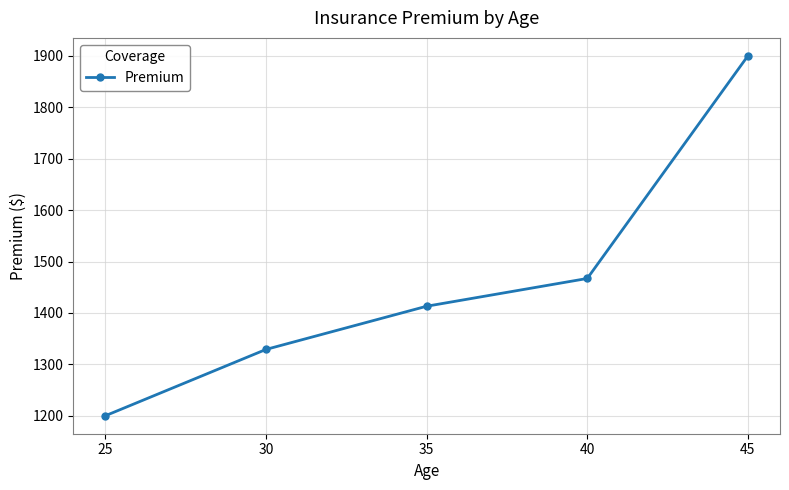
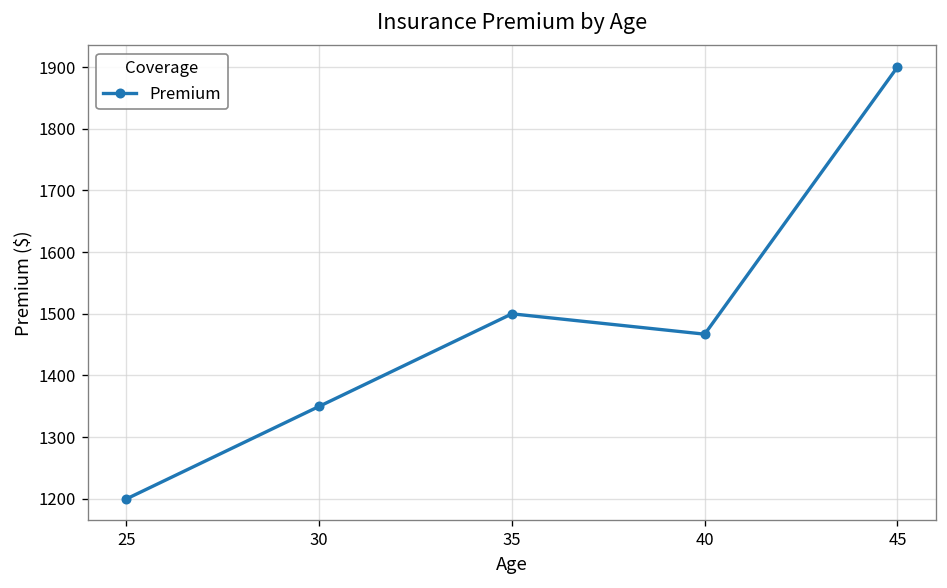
  {
    "25": 1200,
-   "30": 1330,
-   "35": 1410,
+   "30": 1350,
+   "35": 1500,
    "40": 1470,
    "45": 1900
  }
